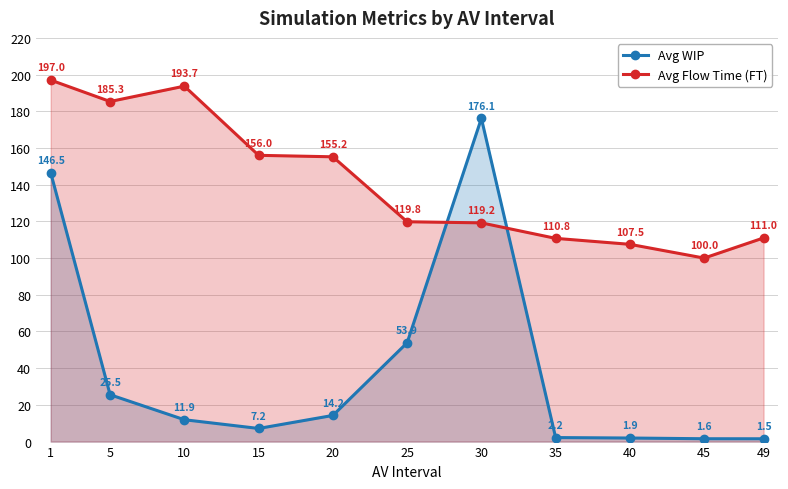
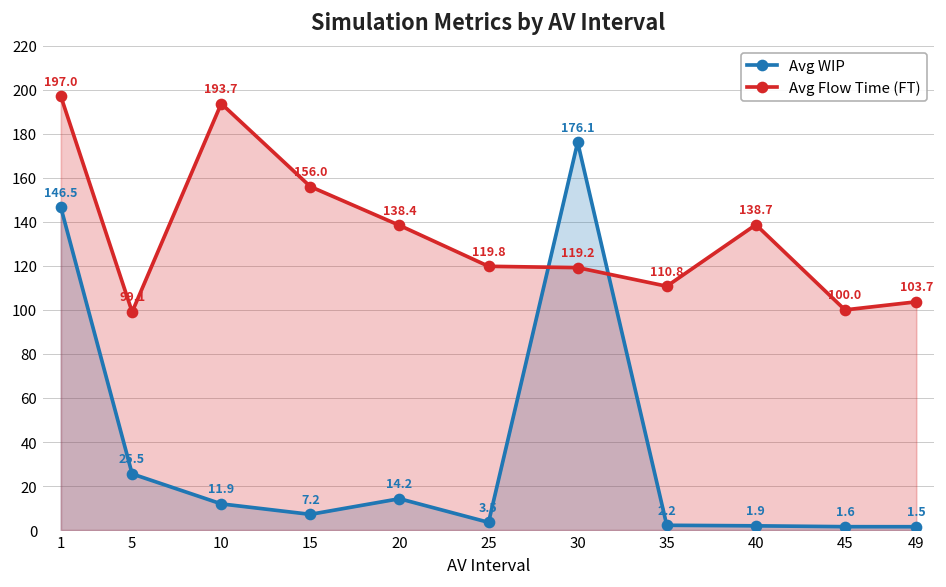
  {
    "Avg WIP": {
      "1": 146.5,
      "5": 25.5,
      "10": 11.9,
      "15": 7.2,
      "20": 14.2,
-     "25": 53.9,
+     "25": 3.5,
      "30": 176.1,
      "35": 2.2,
      "40": 1.9,
      "45": 1.6,
      "49": 1.5
    },
    "Avg Flow Time (FT)": {
      "1": 197.0,
-     "5": 185.3,
+     "5": 99.1,
      "10": 193.7,
      "15": 156.0,
-     "20": 155.2,
+     "20": 138.4,
      "25": 119.8,
      "30": 119.2,
      "35": 110.8,
-     "40": 107.5,
+     "40": 138.7,
      "45": 100.0,
-     "49": 111.0
+     "49": 103.7
    }
  }
